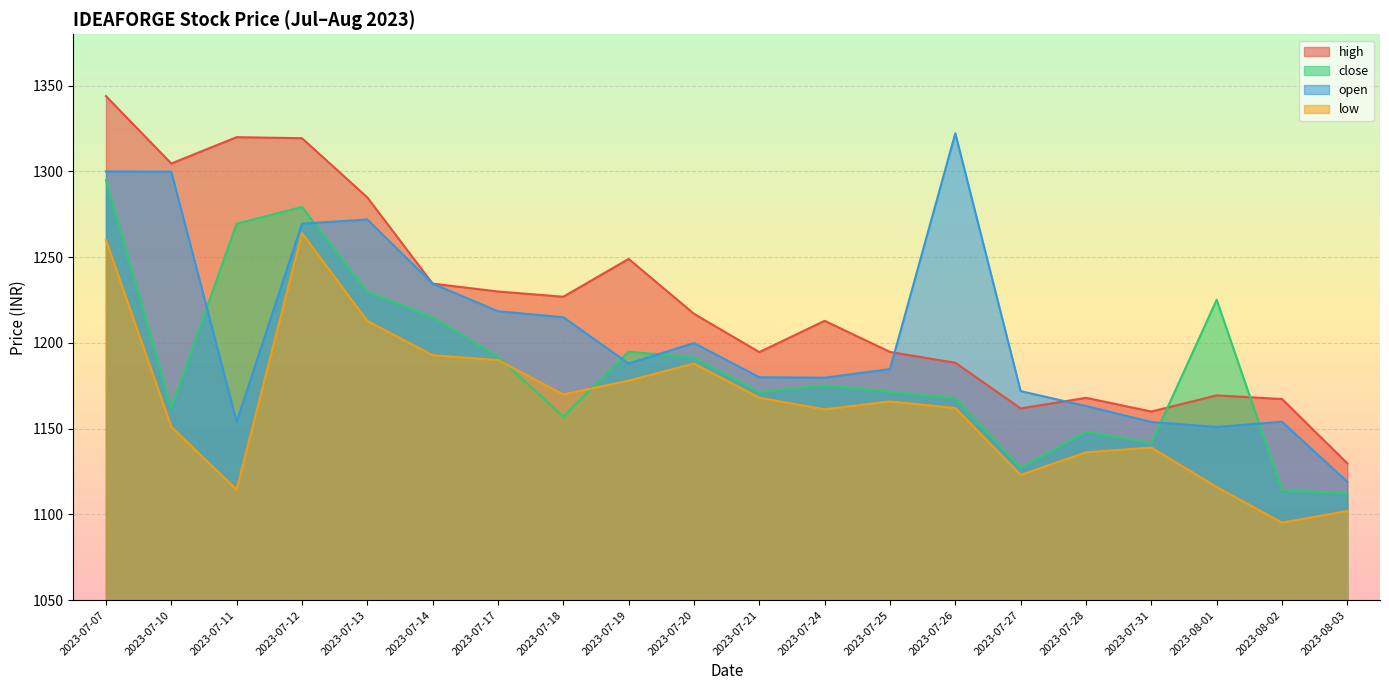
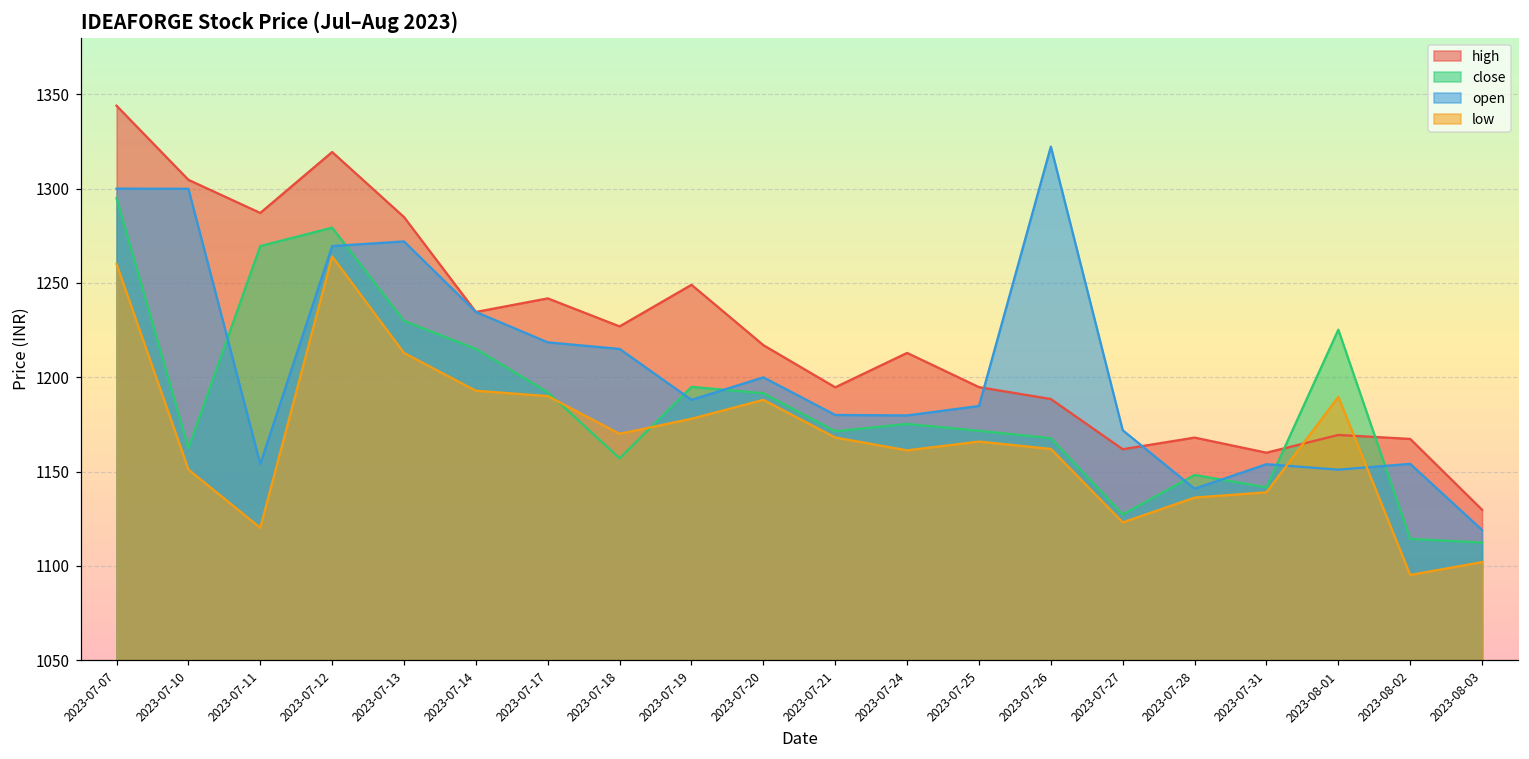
  {
    "high": {
      "2023-07-07": 1344,
      "2023-07-10": 1305,
-     "2023-07-11": 1320,
+     "2023-07-11": 1287,
      "2023-07-12": 1319,
      "2023-07-13": 1285,
-     "2023-07-17": 1230,
+     "2023-07-17": 1242,
      "2023-07-18": 1227,
      "2023-07-19": 1249,
      "2023-07-20": 1217,
      "2023-07-21": 1195,
      "2023-07-24": 1213,
      "2023-07-25": 1195,
      "2023-07-26": 1188,
      "2023-07-27": 1162,
      "2023-07-28": 1168,
      "2023-07-31": 1160,
      "2023-08-01": 1169,
      "2023-08-02": 1167,
      "2023-08-03": 1130
    },
    "close": {
      "2023-07-07": 1295,
      "2023-07-10": 1162,
      "2023-07-11": 1270,
      "2023-07-12": 1279,
      "2023-07-13": 1230,
      "2023-07-14": 1215,
      "2023-07-17": 1192,
      "2023-07-18": 1157,
      "2023-07-19": 1195,
      "2023-07-20": 1192,
      "2023-07-21": 1171,
      "2023-07-24": 1175,
      "2023-07-25": 1172,
      "2023-07-26": 1168,
      "2023-07-27": 1127,
      "2023-07-28": 1148,
      "2023-07-31": 1142,
      "2023-08-01": 1225,
      "2023-08-02": 1114,
      "2023-08-03": 1112
    },
    "open": {
      "2023-07-07": 1300,
      "2023-07-10": 1300,
      "2023-07-11": 1154,
      "2023-07-12": 1270,
      "2023-07-13": 1272,
      "2023-07-17": 1219,
      "2023-07-18": 1215,
      "2023-07-19": 1188,
      "2023-07-20": 1200,
      "2023-07-21": 1180,
      "2023-07-24": 1180,
      "2023-07-25": 1185,
      "2023-07-26": 1322,
      "2023-07-27": 1172,
-     "2023-07-28": 1163,
+     "2023-07-28": 1141,
      "2023-07-31": 1154,
      "2023-08-01": 1151,
      "2023-08-02": 1154,
      "2023-08-03": 1119
    },
    "low": {
      "2023-07-07": 1260,
      "2023-07-10": 1151,
-     "2023-07-11": 1114,
+     "2023-07-11": 1120,
      "2023-07-12": 1264,
      "2023-07-13": 1213,
      "2023-07-14": 1193,
      "2023-07-17": 1190,
      "2023-07-18": 1170,
      "2023-07-19": 1178,
      "2023-07-20": 1188,
      "2023-07-21": 1168,
      "2023-07-24": 1161,
      "2023-07-25": 1166,
      "2023-07-26": 1162,
      "2023-07-27": 1123,
      "2023-07-28": 1136,
      "2023-07-31": 1139,
-     "2023-08-01": 1116,
+     "2023-08-01": 1190,
      "2023-08-02": 1095,
      "2023-08-03": 1102
    }
  }
